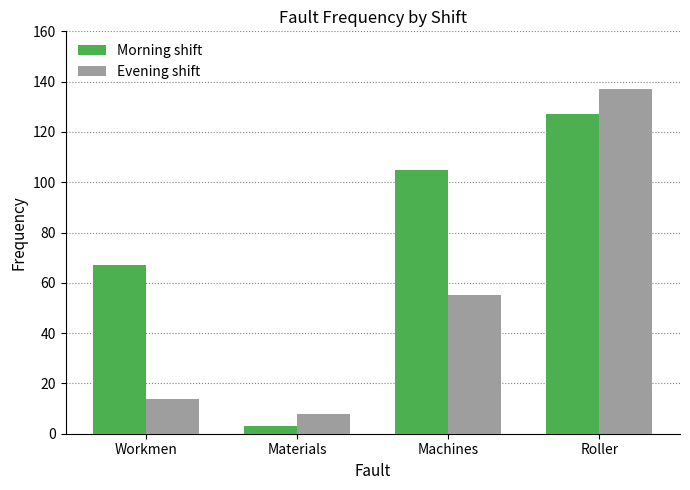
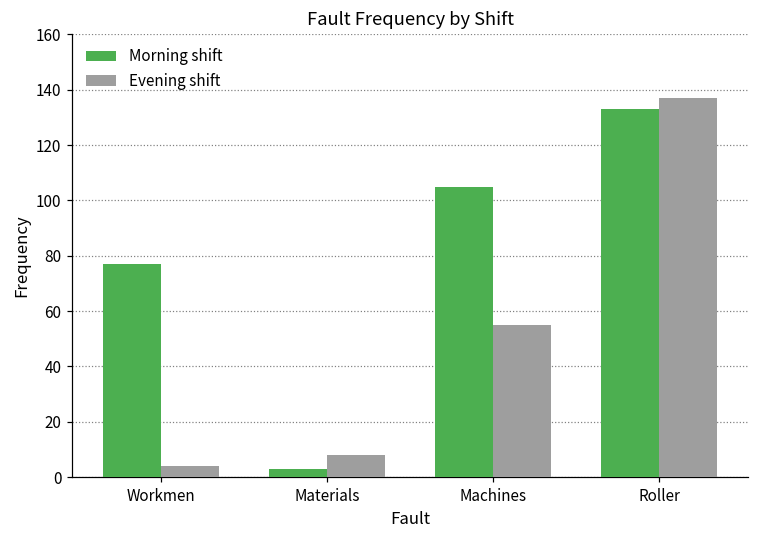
  {
    "Morning shift": {
-     "Workmen": 67,
+     "Workmen": 77,
      "Materials": 3,
      "Machines": 105,
-     "Roller": 127
+     "Roller": 133
    },
    "Evening shift": {
-     "Workmen": 14,
+     "Workmen": 4,
      "Materials": 8,
      "Machines": 55,
      "Roller": 137
    }
  }
